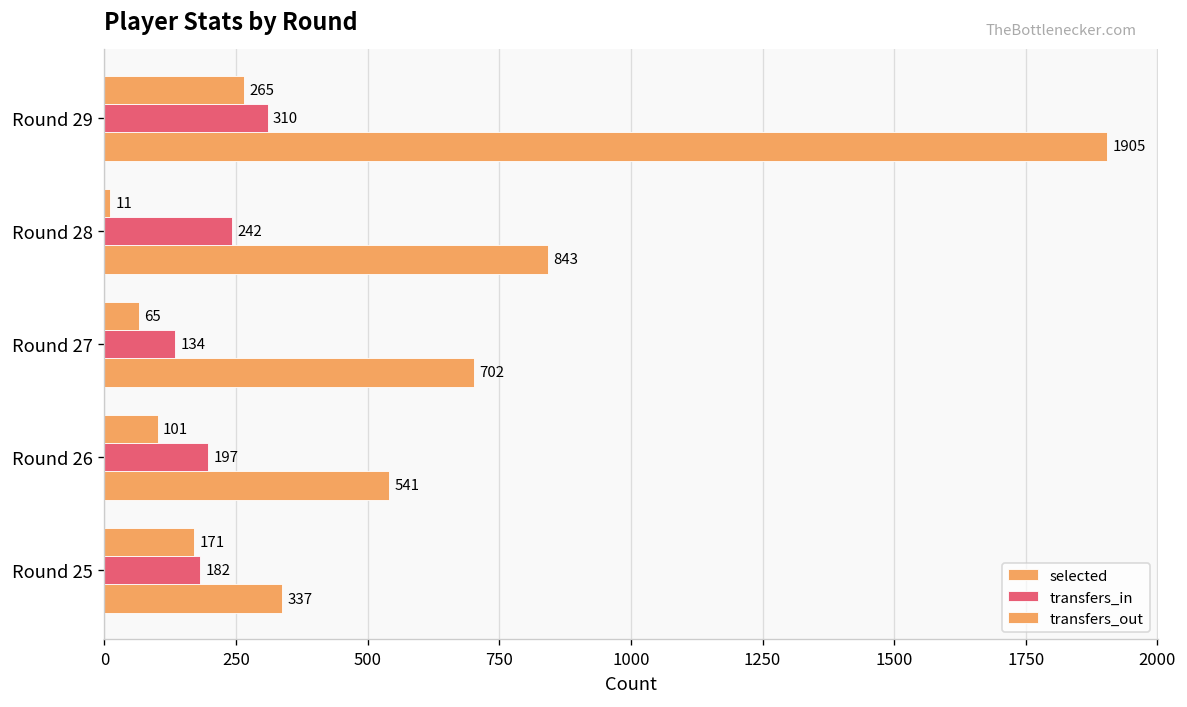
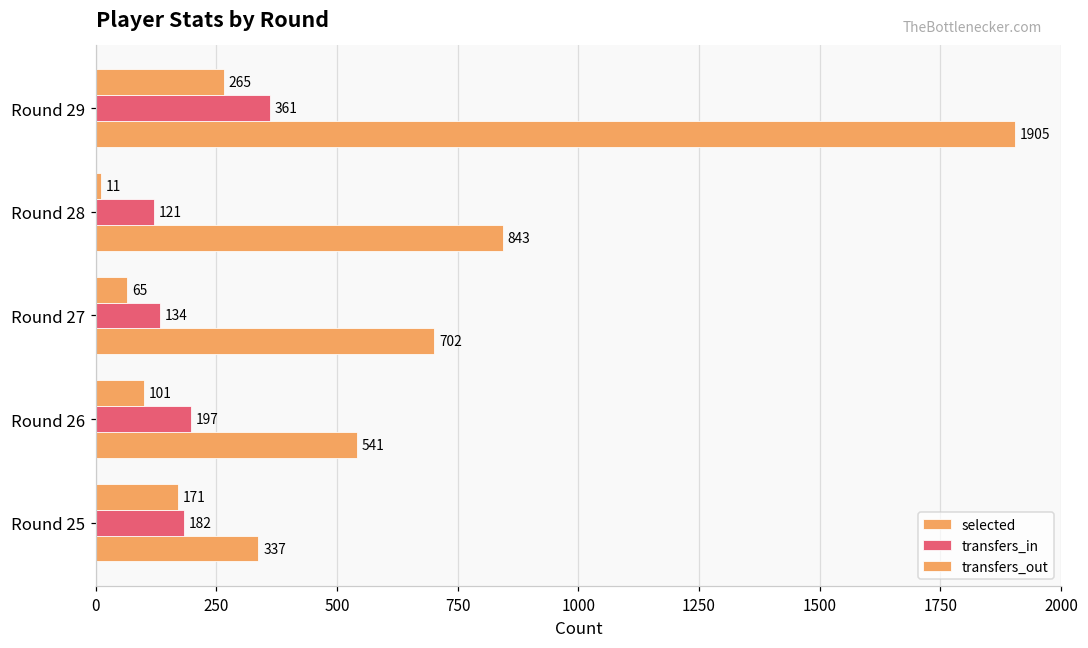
  {
    "transfers_in": {
-     "Round 29": 310,
-     "Round 28": 242,
+     "Round 29": 361,
+     "Round 28": 121,
      "Round 27": 134,
      "Round 26": 197,
      "Round 25": 182
    }
  }
